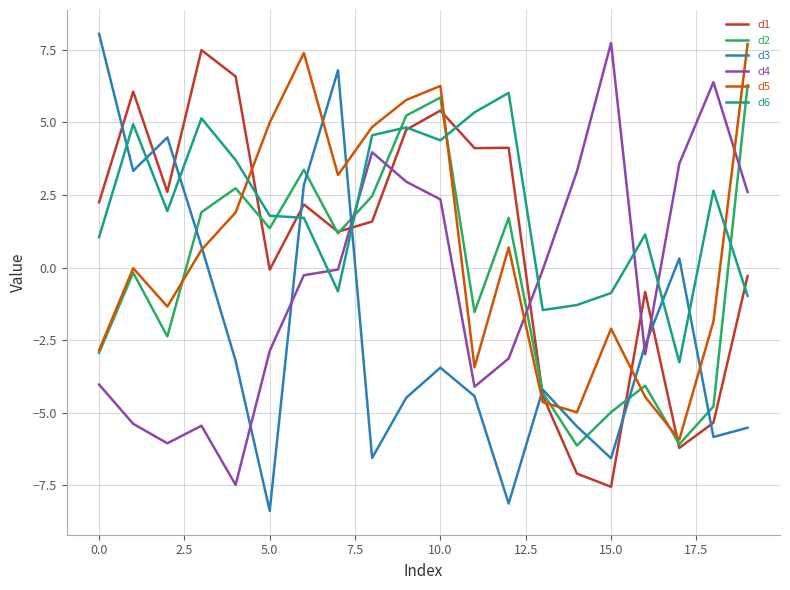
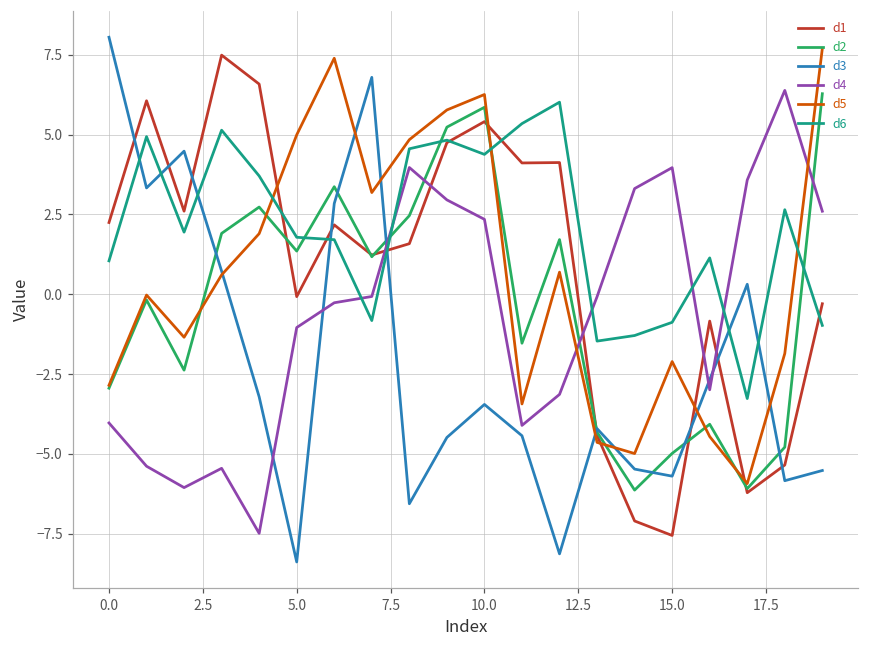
  {
    "d3": {
      "0.0": 8.0,
      "5.0": -8.4,
      "10.0": -3.4,
-     "15.0": -6.6
+     "15.0": -5.7
    },
    "d4": {
      "0.0": -4.0,
-     "5.0": -2.9,
+     "5.0": -1.0,
      "10.0": 2.3,
-     "15.0": 7.7
+     "15.0": 4.0
    }
  }
